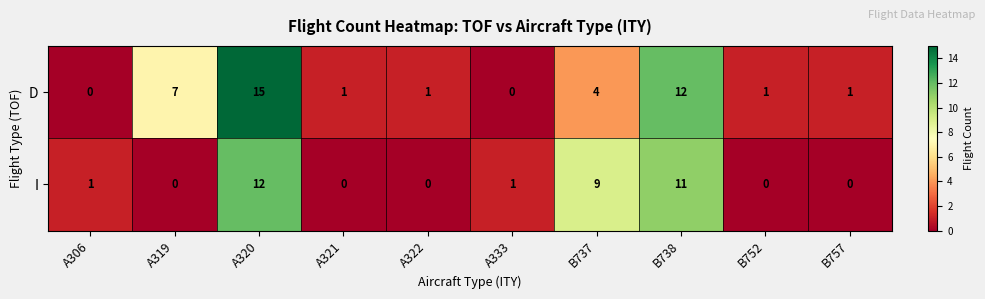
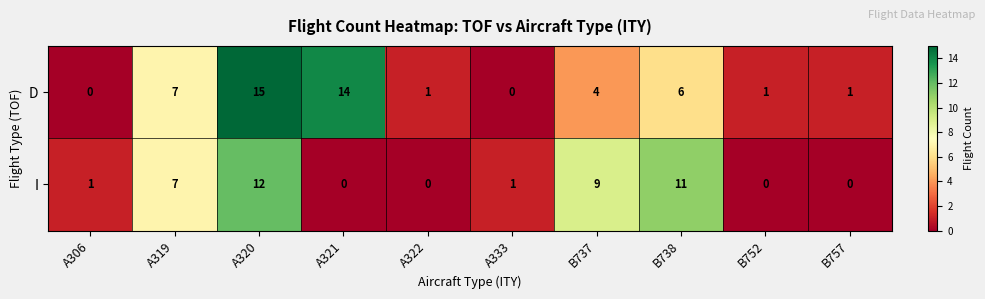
  {
    "D": {
      "A306": 0,
      "A319": 7,
      "A320": 15,
-     "A321": 1,
+     "A321": 14,
      "A322": 1,
      "A333": 0,
      "B737": 4,
-     "B738": 12,
+     "B738": 6,
      "B752": 1,
      "B757": 1
    },
    "I": {
      "A306": 1,
-     "A319": 0,
+     "A319": 7,
      "A320": 12,
      "A321": 0,
      "A322": 0,
      "A333": 1,
      "B737": 9,
      "B738": 11,
      "B752": 0,
      "B757": 0
    }
  }
